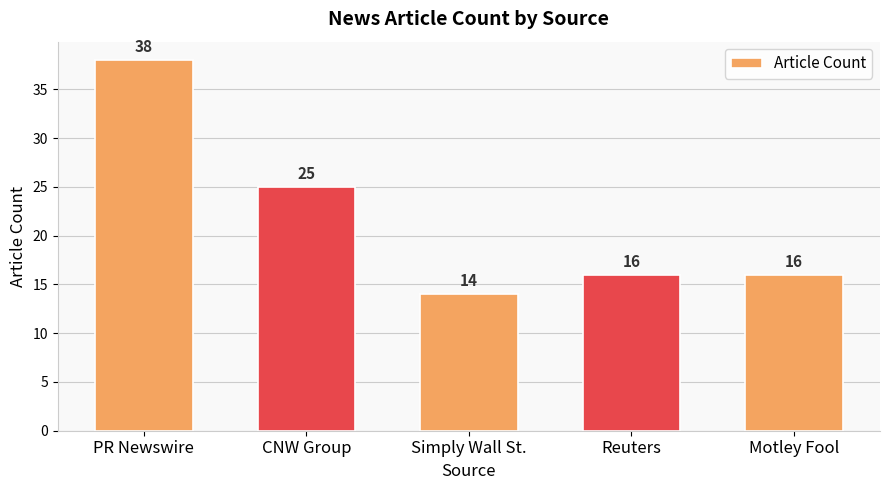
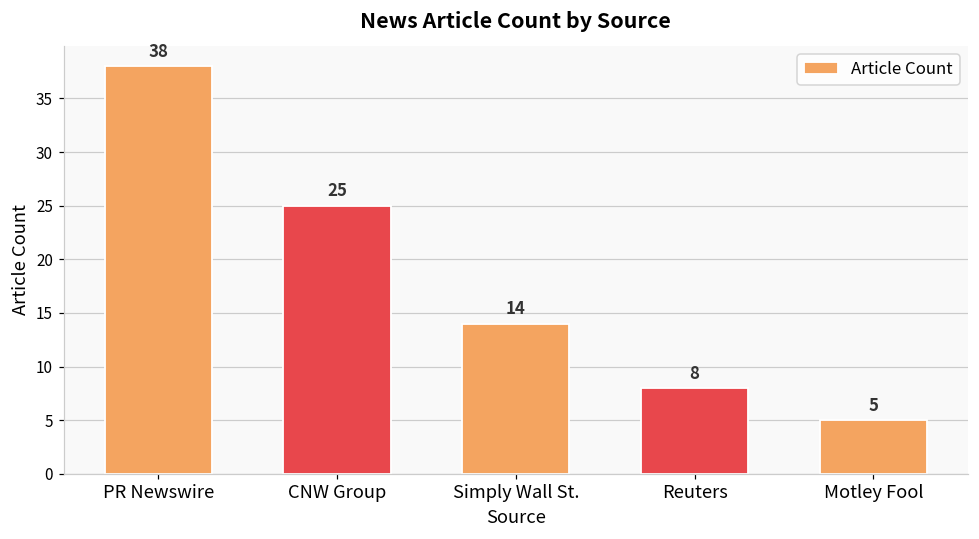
  {
    "PR Newswire": 38,
    "CNW Group": 25,
    "Simply Wall St.": 14,
-   "Reuters": 16,
-   "Motley Fool": 16
+   "Reuters": 8,
+   "Motley Fool": 5
  }
